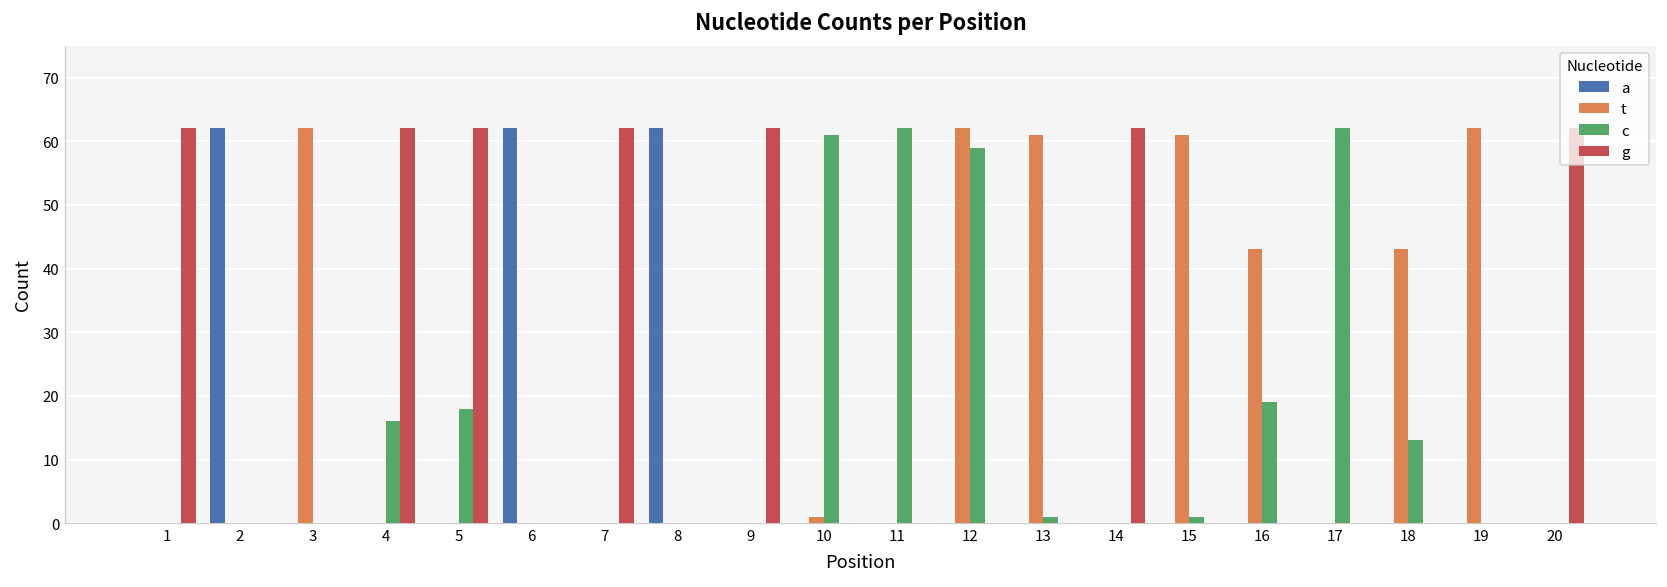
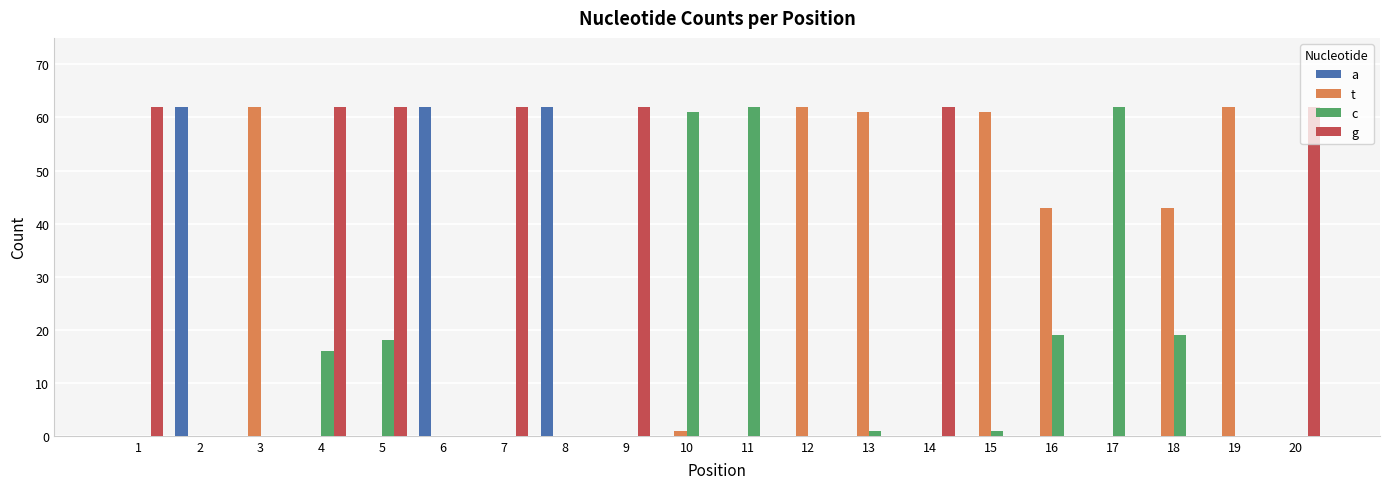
  {
    "a": {
      "1": 0,
      "2": 62,
      "3": 0,
      "4": 0,
      "5": 0,
      "6": 62,
      "7": 0,
      "8": 62,
      "9": 0,
      "10": 0,
      "11": 0,
      "12": 0,
      "13": 0,
      "14": 0,
      "15": 0,
      "16": 0,
      "17": 0,
      "18": 0,
      "19": 0,
      "20": 0
    },
    "c": {
      "1": 0,
      "2": 0,
      "3": 0,
      "4": 16,
      "5": 18,
      "6": 0,
      "7": 0,
      "8": 0,
      "9": 0,
      "10": 61,
      "11": 62,
-     "12": 59,
+     "12": 0,
      "13": 1,
      "14": 0,
      "15": 1,
      "16": 19,
      "17": 62,
-     "18": 13,
+     "18": 19,
      "19": 0,
      "20": 0
    }
  }
